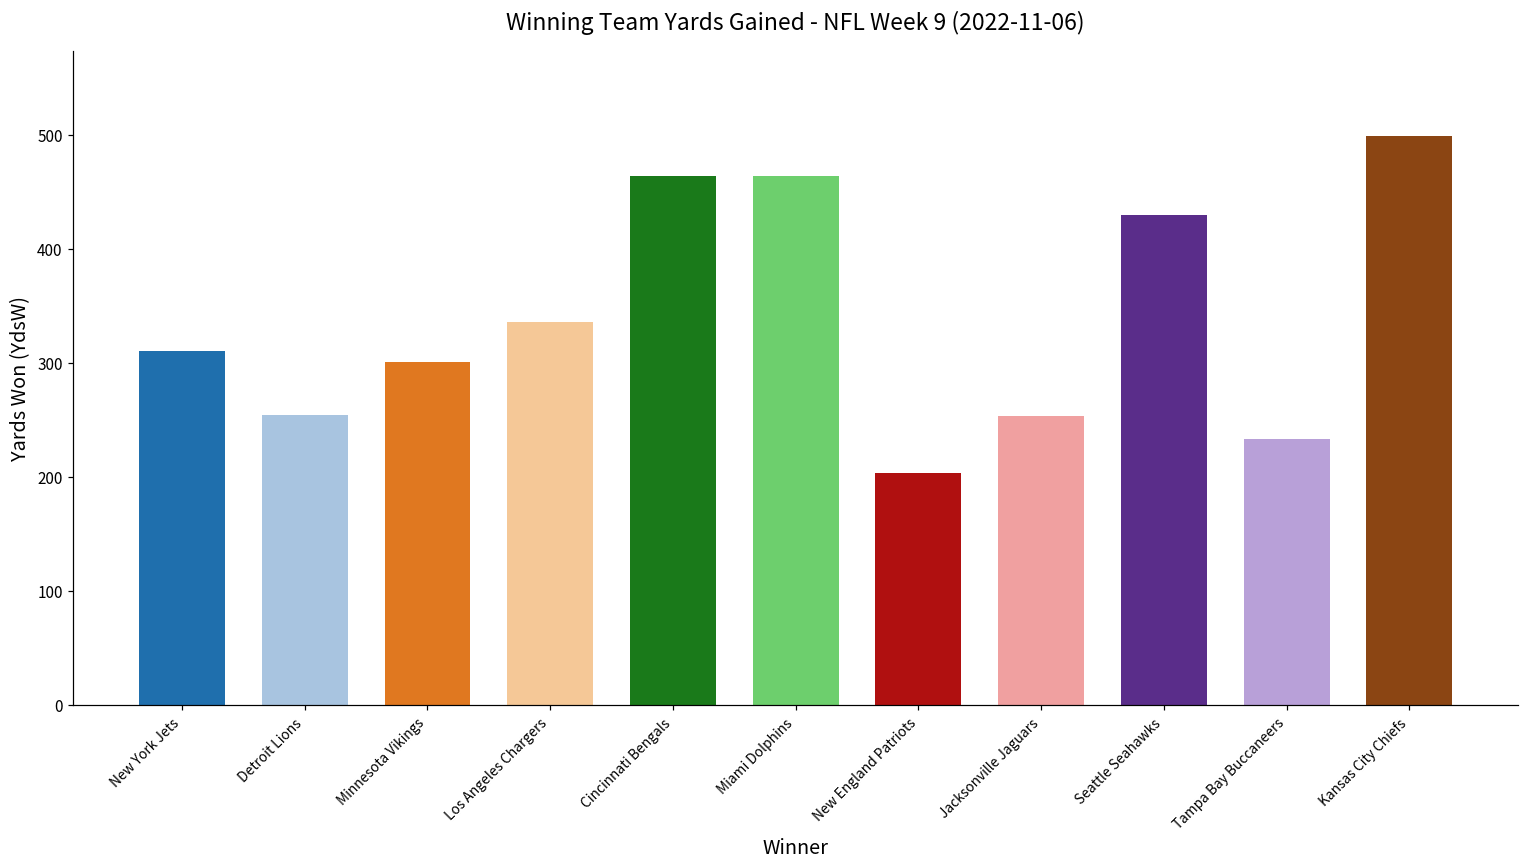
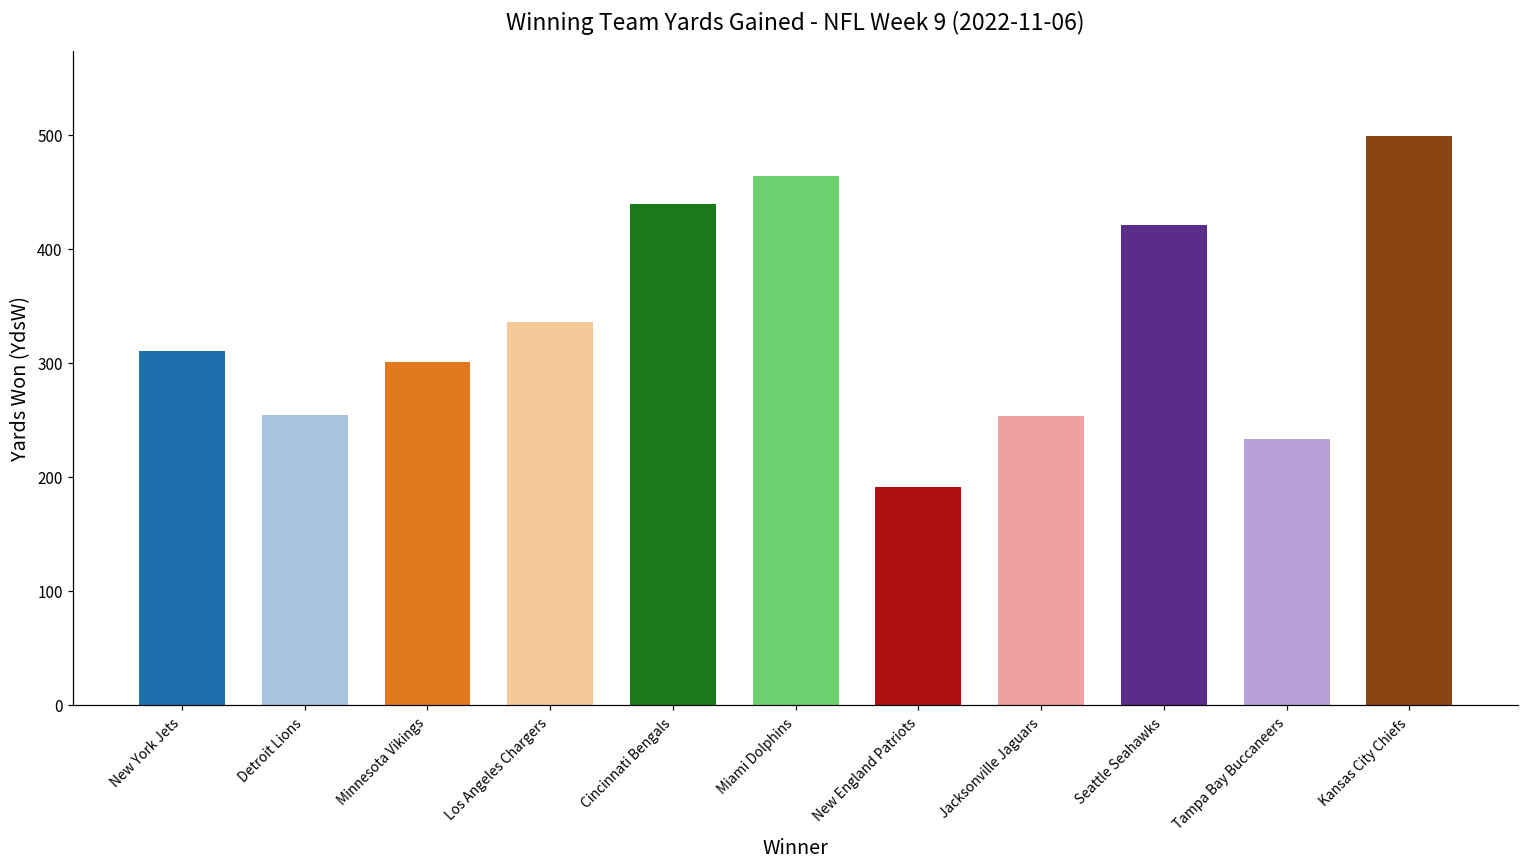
  {
    "New York Jets": 310,
    "Detroit Lions": 254,
    "Minnesota Vikings": 301,
    "Los Angeles Chargers": 336,
-   "Cincinnati Bengals": 464,
+   "Cincinnati Bengals": 439,
    "Miami Dolphins": 464,
-   "New England Patriots": 203,
+   "New England Patriots": 191,
    "Jacksonville Jaguars": 253,
-   "Seattle Seahawks": 430,
+   "Seattle Seahawks": 421,
    "Tampa Bay Buccaneers": 233,
    "Kansas City Chiefs": 499
  }
